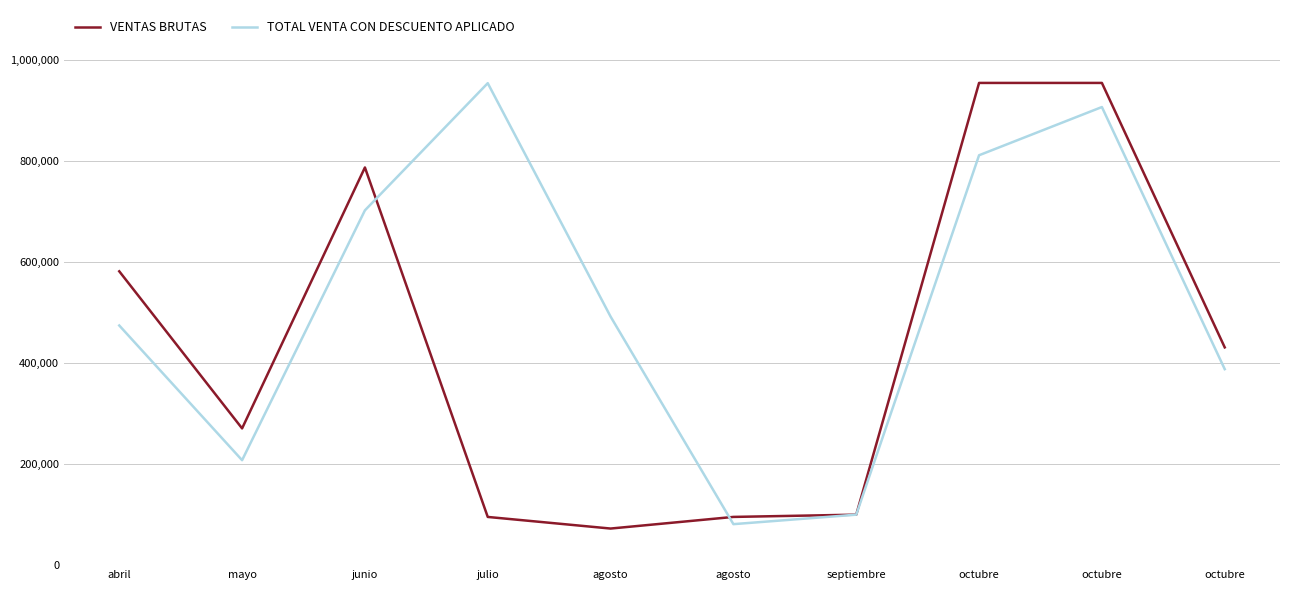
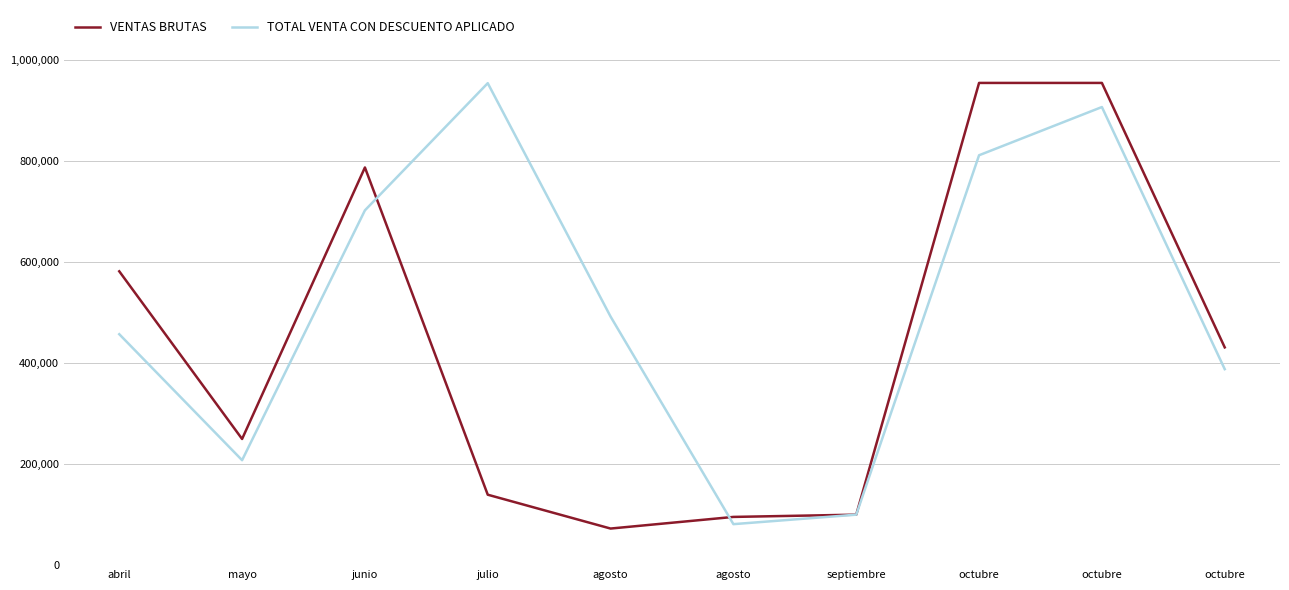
  {
    "VENTAS BRUTAS": {
      "abril": "580,000",
-     "mayo": "270,000",
+     "mayo": "250,000",
      "junio": "790,000",
-     "julio": "100,000"
+     "julio": "140,000"
    },
    "TOTAL VENTA CON DESCUENTO APLICADO": {
-     "abril": "470,000",
+     "abril": "460,000",
      "mayo": "210,000",
      "junio": "700,000",
      "julio": "960,000"
    }
  }
